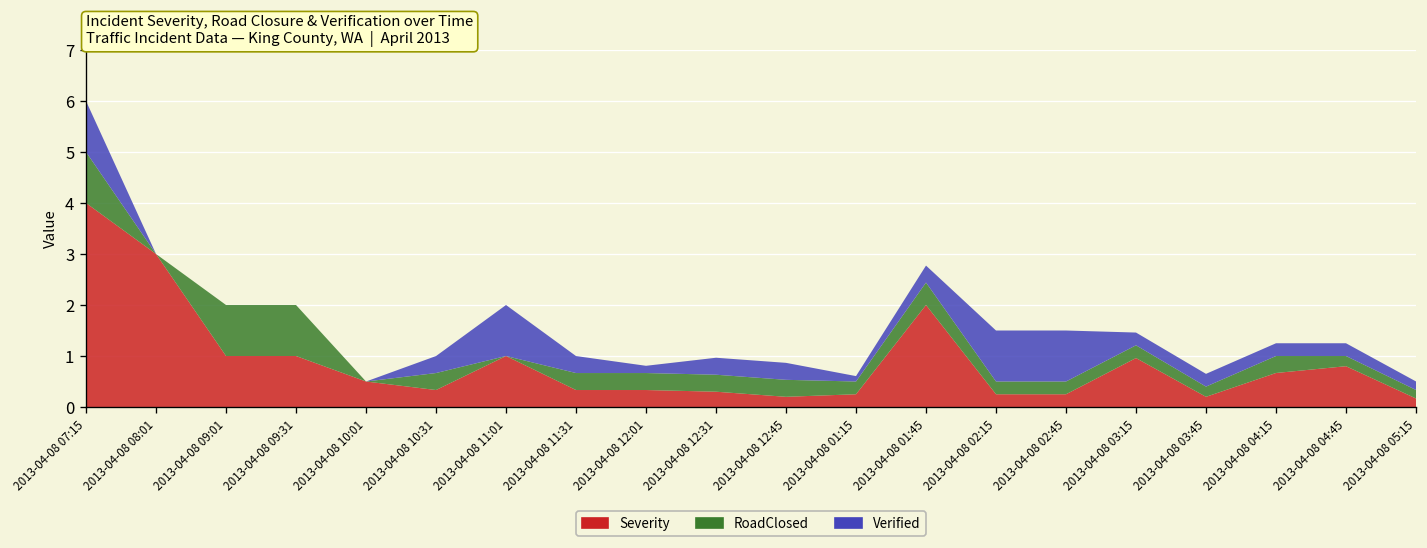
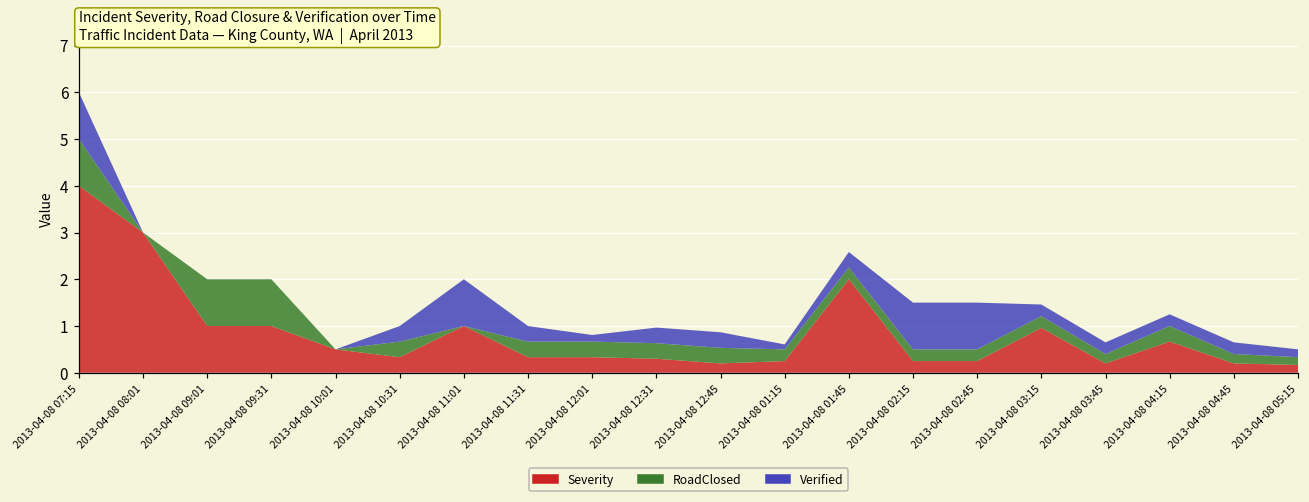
  {
    "Severity": {
      "2013-04-08 07:15": 4.0,
      "2013-04-08 09:01": 1.0,
      "2013-04-08 09:31": 1.0,
      "2013-04-08 10:31": 0.3,
      "2013-04-08 11:31": 0.3,
      "2013-04-08 12:01": 0.3,
      "2013-04-08 12:31": 0.3,
      "2013-04-08 12:45": 0.2,
      "2013-04-08 01:15": 0.3,
      "2013-04-08 01:45": 2.0,
      "2013-04-08 02:15": 0.3,
      "2013-04-08 02:45": 0.3,
      "2013-04-08 03:15": 1.0,
      "2013-04-08 03:45": 0.2,
      "2013-04-08 04:15": 0.7,
-     "2013-04-08 04:45": 0.8,
+     "2013-04-08 04:45": 0.2,
      "2013-04-08 05:15": 0.2
    },
    "RoadClosed": {
      "2013-04-08 07:15": 1.0,
      "2013-04-08 10:31": 0.3,
      "2013-04-08 11:31": 0.3,
      "2013-04-08 12:01": 0.3,
      "2013-04-08 12:31": 0.3,
      "2013-04-08 12:45": 0.3,
      "2013-04-08 01:15": 0.3,
-     "2013-04-08 01:45": 0.4,
+     "2013-04-08 01:45": 0.3,
      "2013-04-08 02:15": 0.3,
      "2013-04-08 02:45": 0.3,
      "2013-04-08 03:15": 0.3,
      "2013-04-08 03:45": 0.2,
      "2013-04-08 04:15": 0.3,
      "2013-04-08 04:45": 0.2,
      "2013-04-08 05:15": 0.2
    },
    "Verified": {
      "2013-04-08 07:15": 1.0,
      "2013-04-08 10:31": 0.3,
      "2013-04-08 11:01": 1.0,
      "2013-04-08 11:31": 0.3,
      "2013-04-08 12:01": 0.1,
      "2013-04-08 12:31": 0.3,
      "2013-04-08 12:45": 0.3,
      "2013-04-08 01:15": 0.1,
      "2013-04-08 01:45": 0.3,
      "2013-04-08 02:15": 1.0,
      "2013-04-08 02:45": 1.0,
      "2013-04-08 03:15": 0.3,
      "2013-04-08 03:45": 0.3,
      "2013-04-08 04:15": 0.3,
      "2013-04-08 04:45": 0.3,
      "2013-04-08 05:15": 0.2
    }
  }
